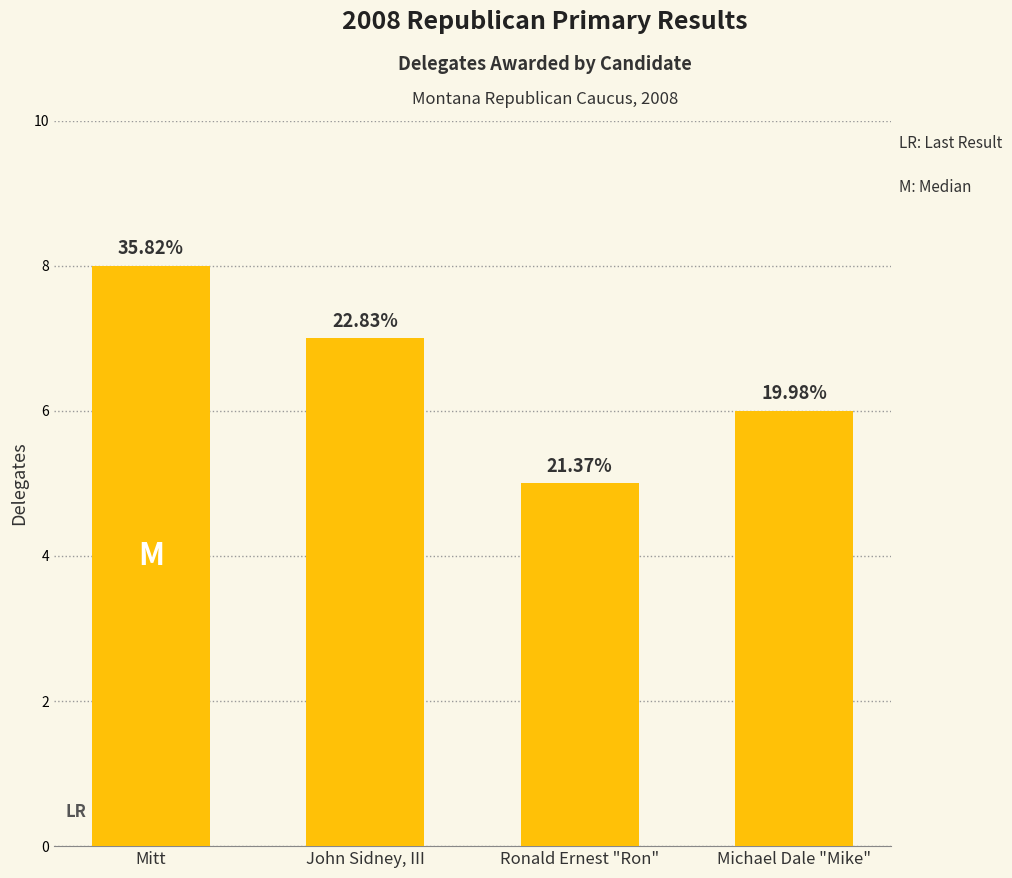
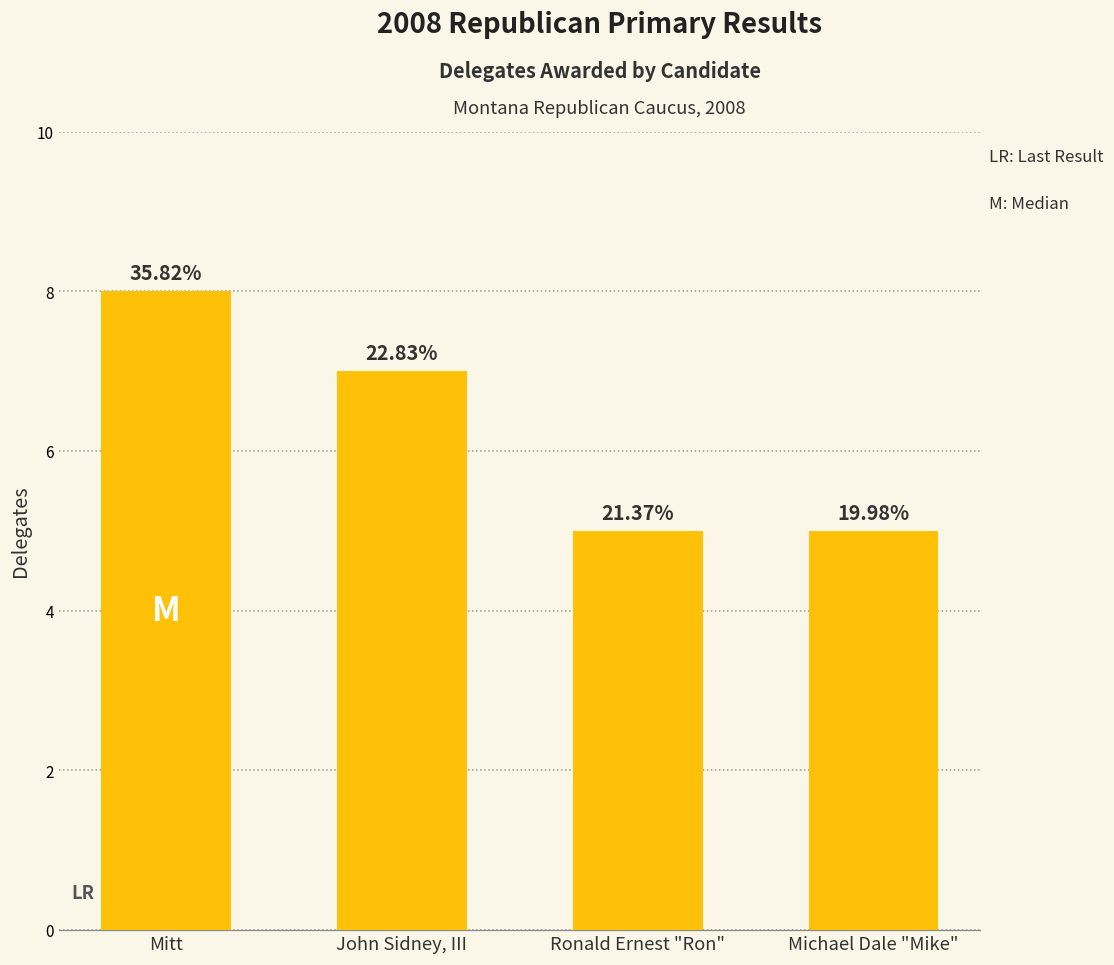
  {
-   "Michael Dale \"Mike\"": 6
+   "Michael Dale \"Mike\"": 5
  }
